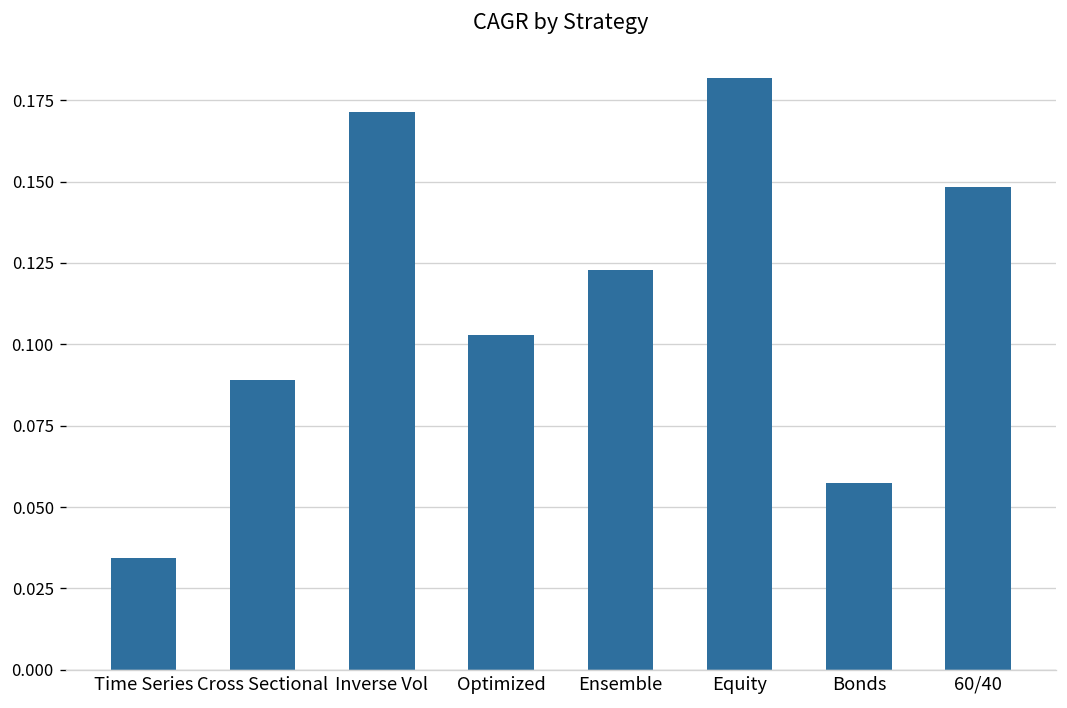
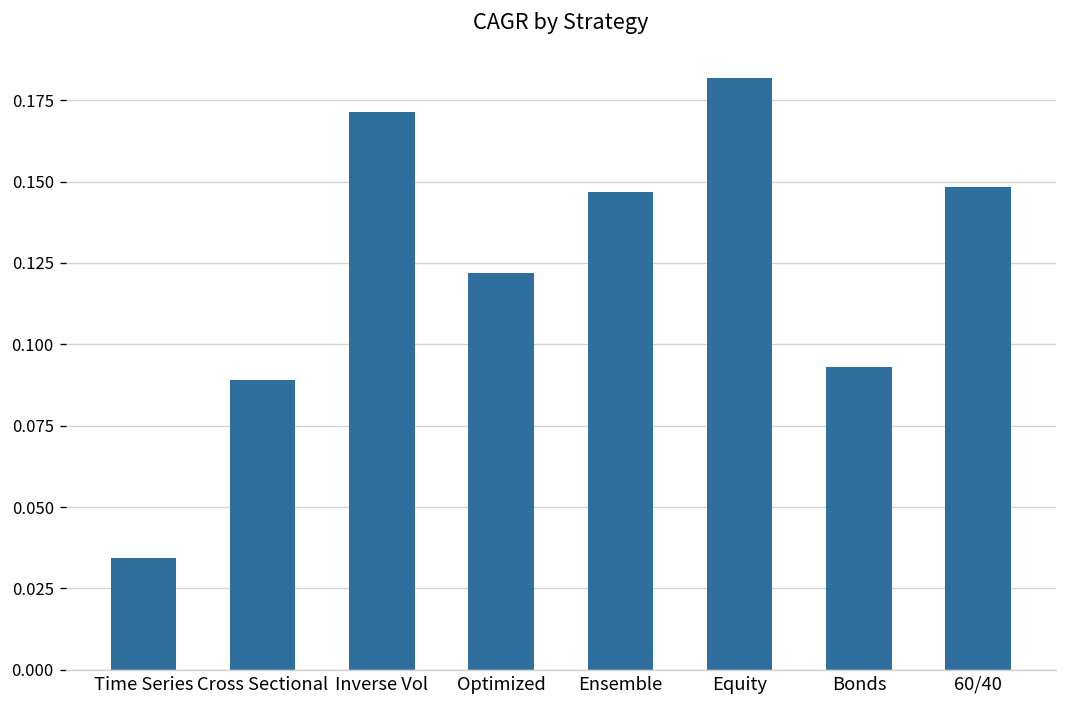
  {
    "Time Series": 0.034,
    "Cross Sectional": 0.089,
    "Inverse Vol": 0.171,
-   "Optimized": 0.103,
-   "Ensemble": 0.123,
+   "Optimized": 0.122,
+   "Ensemble": 0.147,
    "Equity": 0.182,
-   "Bonds": 0.057,
+   "Bonds": 0.093,
    "60/40": 0.148
  }
